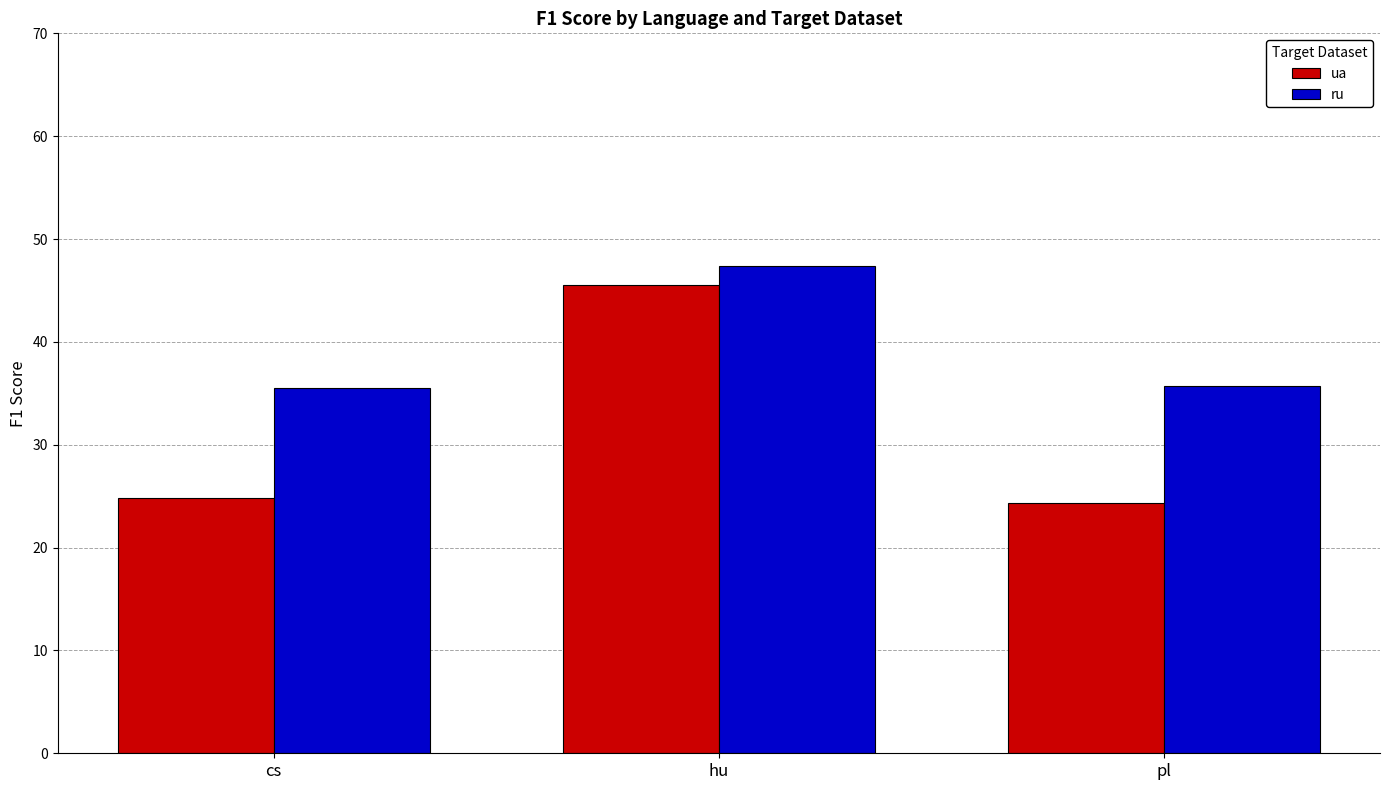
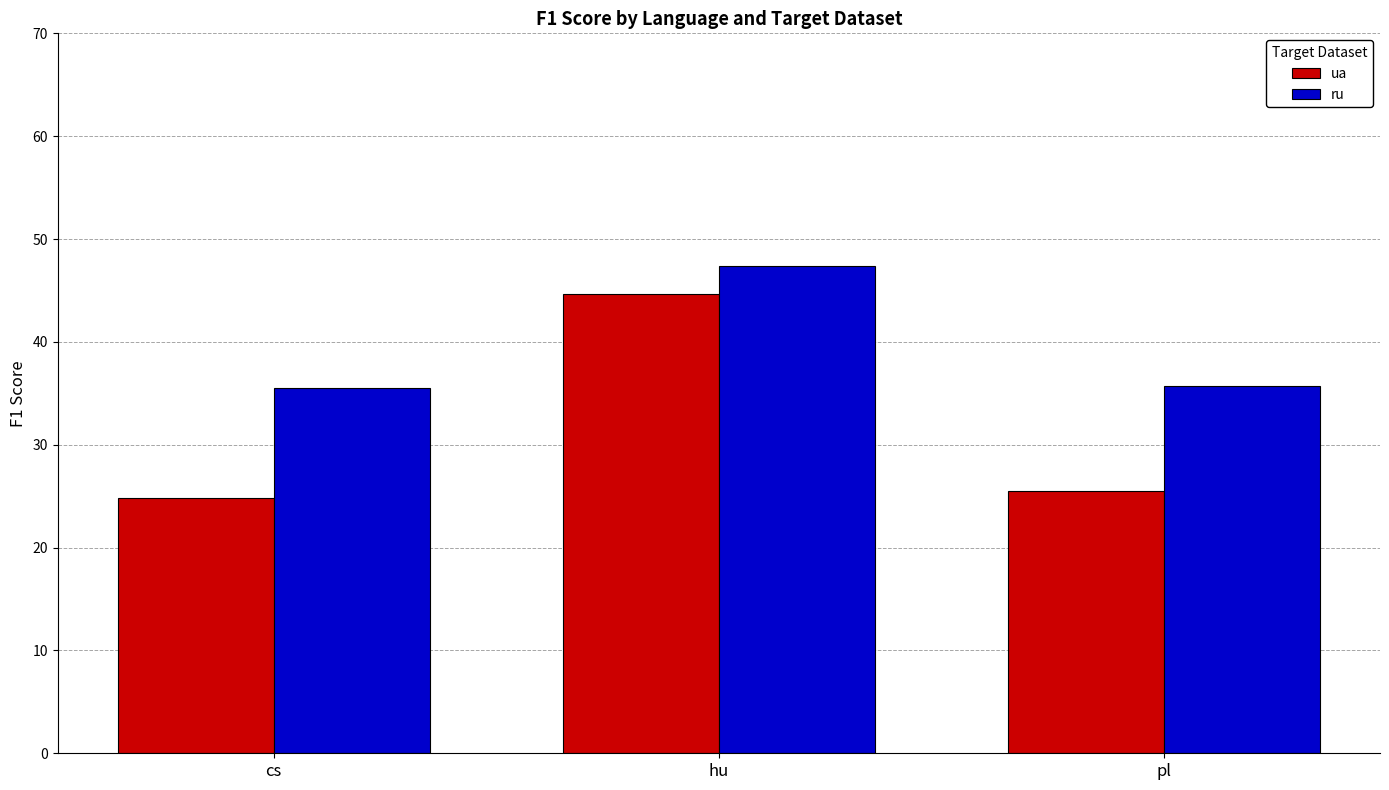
  {
    "ua": {
      "cs": 24.8,
-     "hu": 45.5,
-     "pl": 24.3
+     "hu": 44.7,
+     "pl": 25.5
    },
    "ru": {
      "cs": 35.5,
      "hu": 47.4,
      "pl": 35.7
    }
  }
